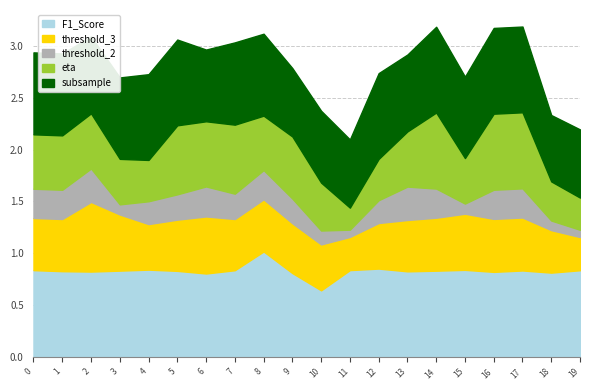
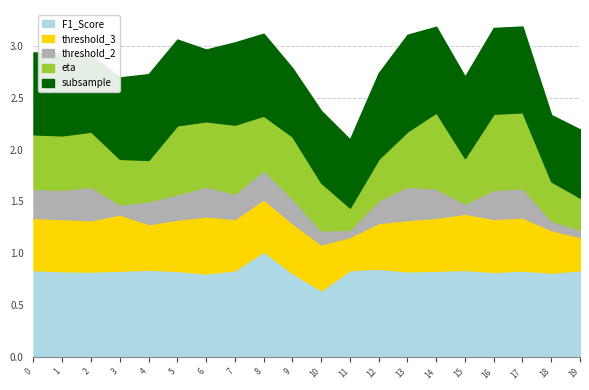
  {
    "threshold_3": {
-     "2": 0.67
+     "2": 0.49
    },
    "subsample": {
      "0": 0.79,
      "4": 0.83,
      "5": 0.83,
      "6": 0.69,
      "7": 0.79,
      "8": 0.79,
      "9": 0.66,
      "10": 0.69,
      "11": 0.66,
      "12": 0.83,
-     "13": 0.74,
+     "13": 0.93,
      "14": 0.83,
      "15": 0.78,
      "16": 0.83,
      "17": 0.83,
      "18": 0.64,
      "19": 0.66
    }
  }
